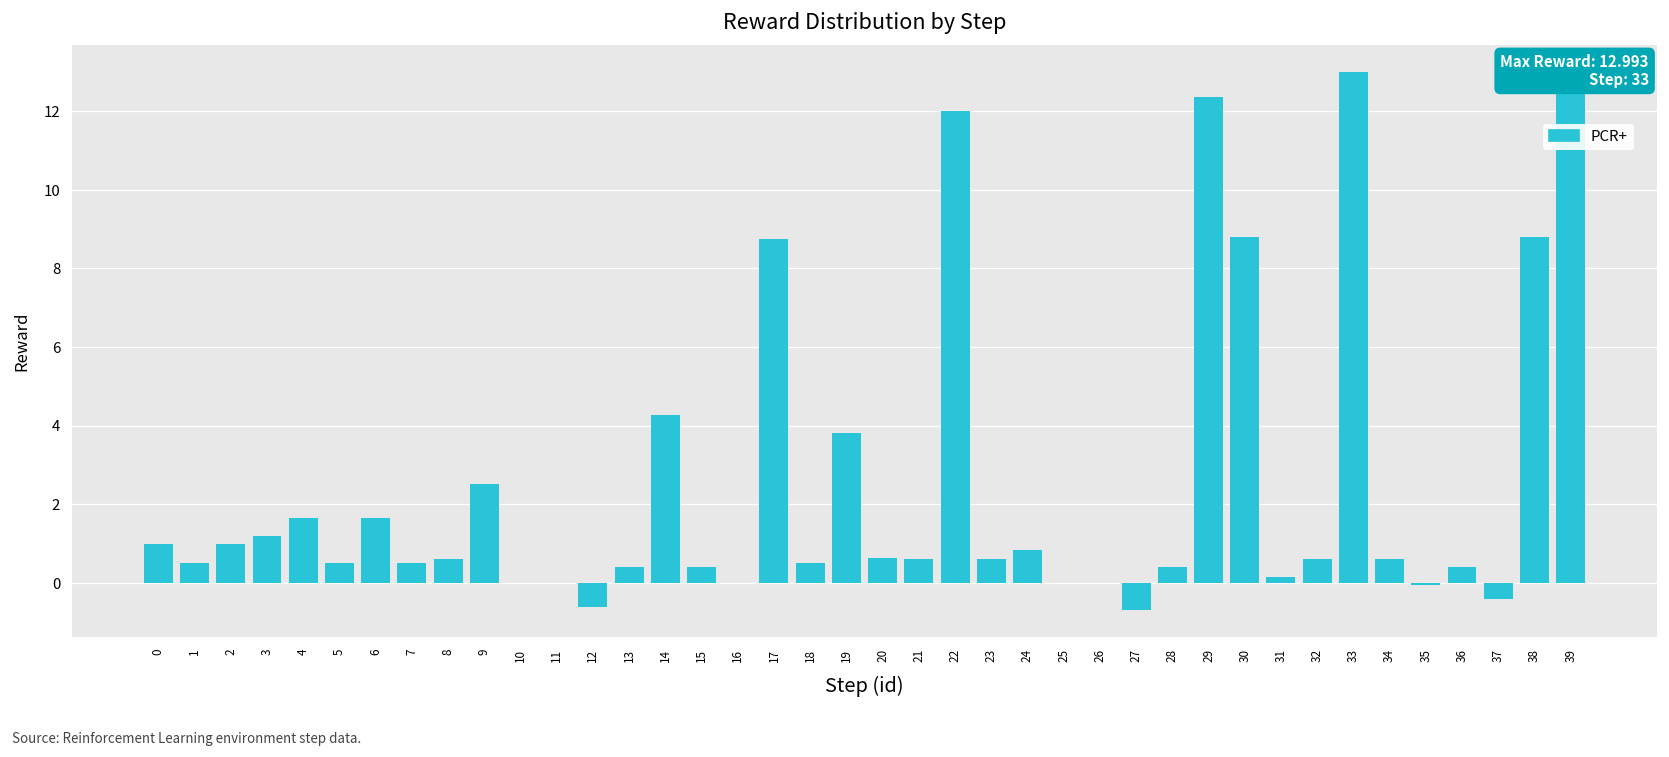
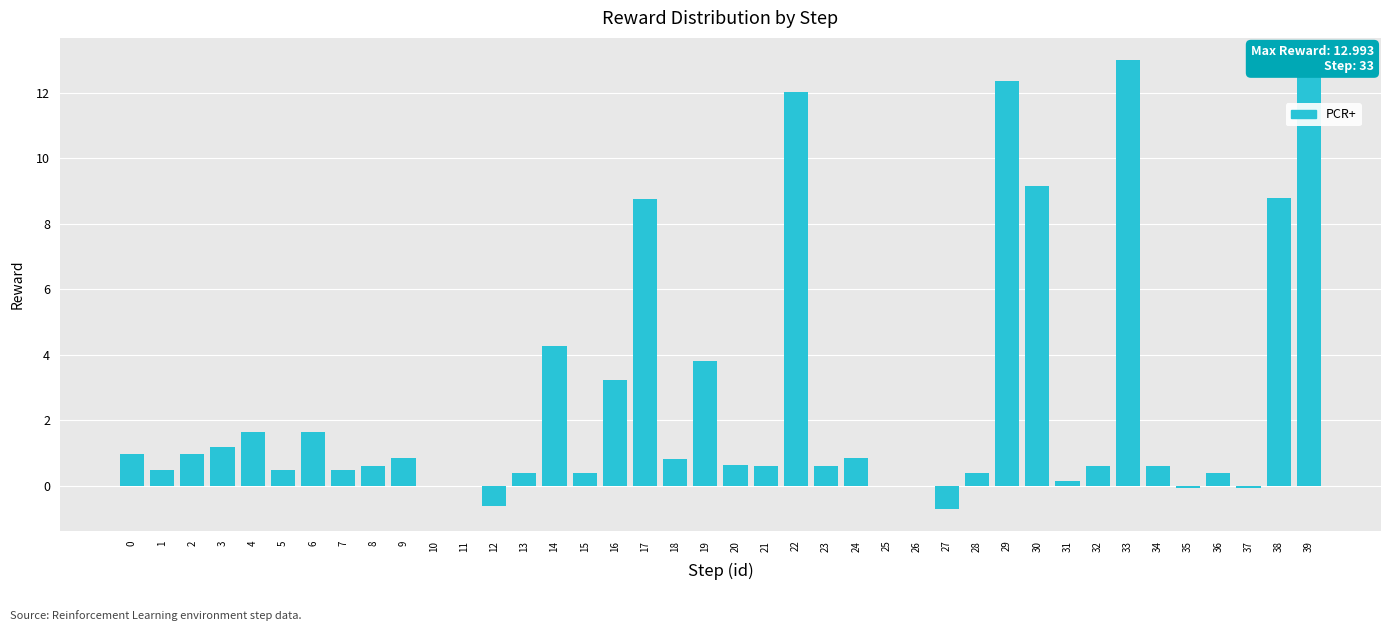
  {
    "0": 1.0,
    "1": 0.5,
    "2": 1.0,
    "3": 1.2,
    "4": 1.7,
    "5": 0.5,
    "6": 1.7,
    "7": 0.5,
    "8": 0.6,
-   "9": 2.5,
+   "9": 0.9,
    "12": -0.6,
    "13": 0.4,
    "14": 4.3,
    "15": 0.4,
-   "16": 0.0,
+   "16": 3.2,
    "17": 8.8,
-   "18": 0.5,
+   "18": 0.8,
    "19": 3.8,
    "20": 0.6,
    "21": 0.6,
    "22": 12.0,
    "23": 0.6,
    "24": 0.9,
    "27": -0.7,
    "28": 0.4,
    "29": 12.4,
-   "30": 8.8,
+   "30": 9.2,
    "31": 0.2,
    "32": 0.6,
    "33": 13.0,
    "34": 0.6,
    "36": 0.4,
-   "37": -0.4,
+   "37": 0.0,
    "38": 8.8
  }
